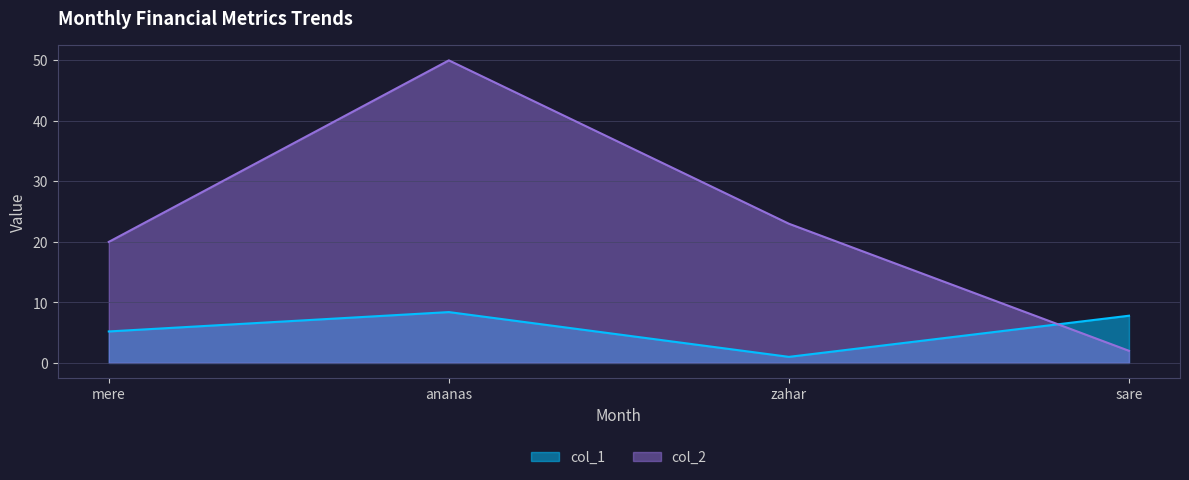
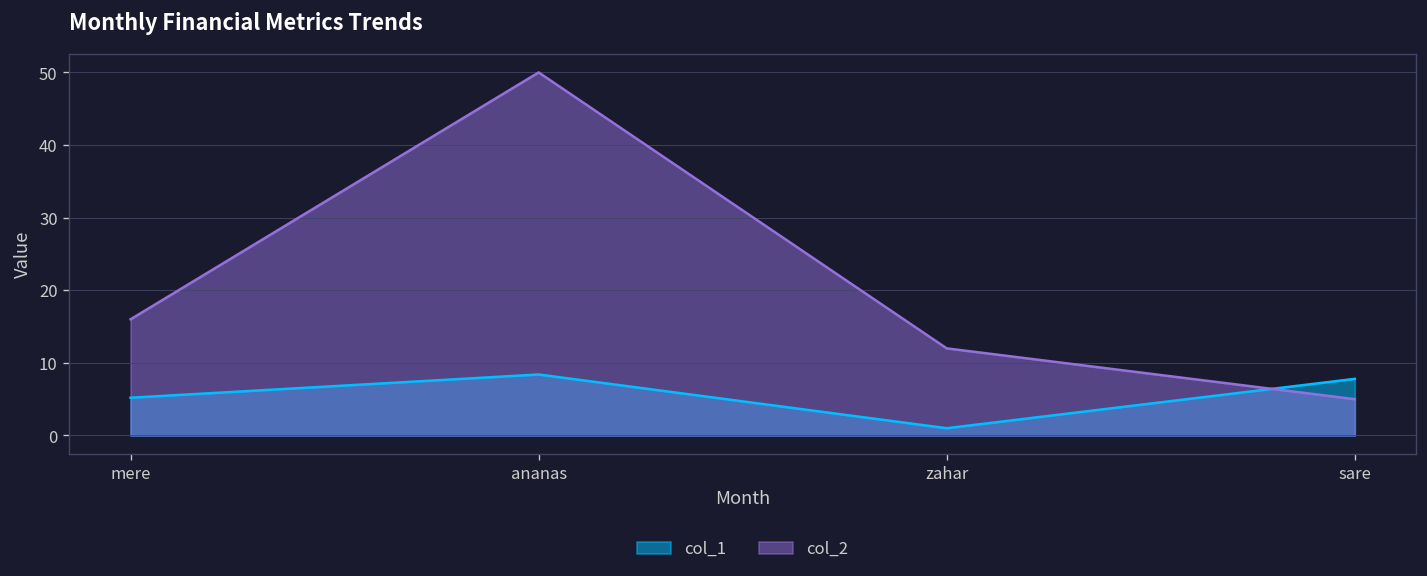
  {
    "col_1": {
      "mere": 5,
      "ananas": 8,
      "zahar": 1,
      "sare": 8
    },
    "col_2": {
-     "mere": 20,
+     "mere": 16,
      "ananas": 50,
-     "zahar": 23,
-     "sare": 2
+     "zahar": 12,
+     "sare": 5
    }
  }
